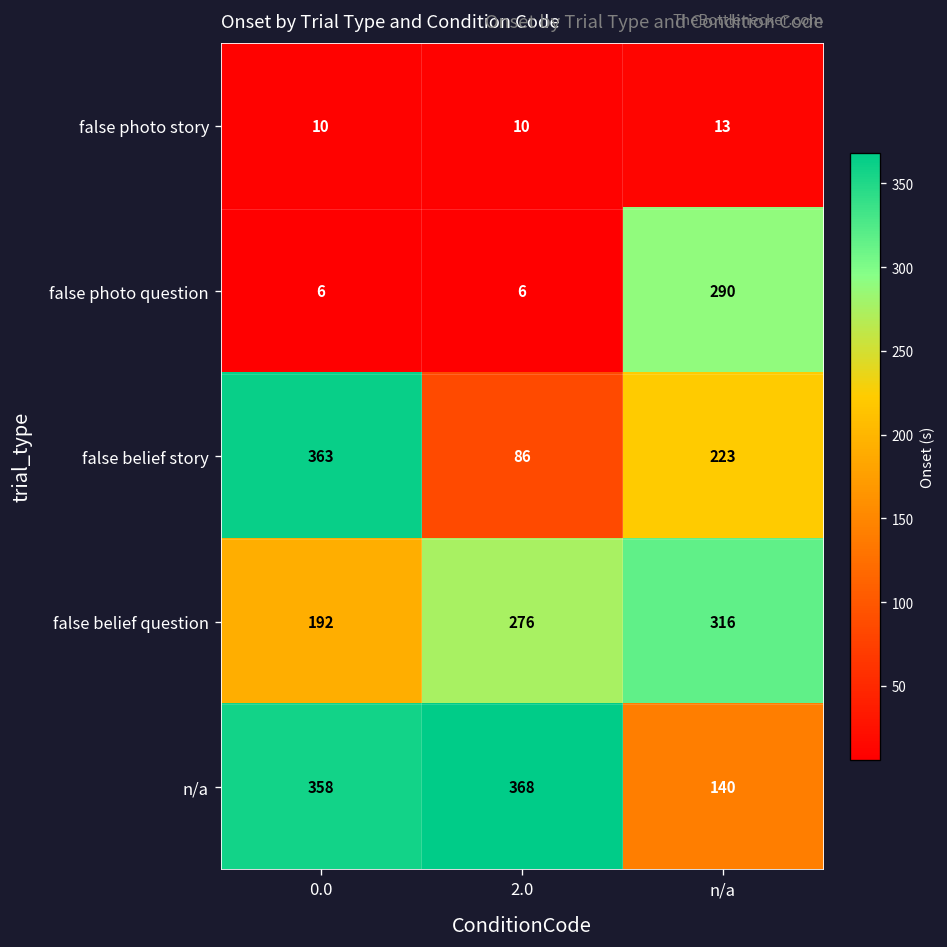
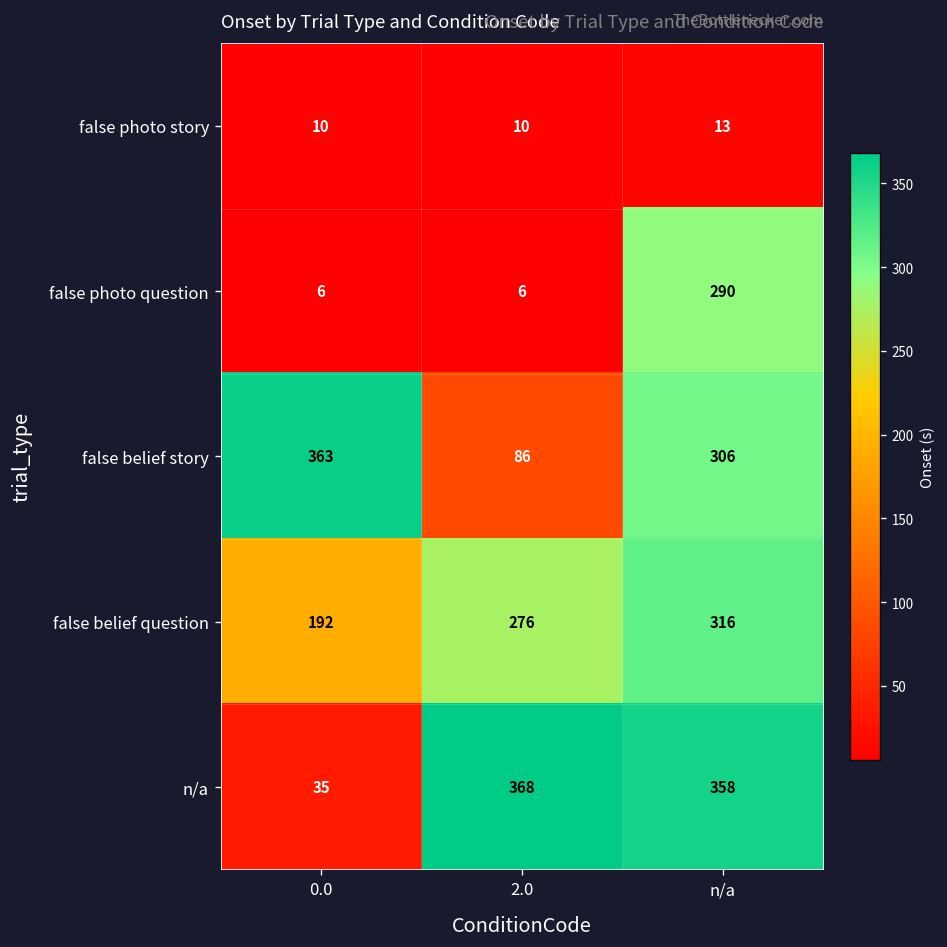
  {
    "false photo story": {
      "0.0": 10,
      "2.0": 10,
      "n/a": 13
    },
    "false photo question": {
      "0.0": 6,
      "2.0": 6,
      "n/a": 290
    },
    "false belief story": {
      "0.0": 363,
      "2.0": 86,
-     "n/a": 223
+     "n/a": 306
    },
    "false belief question": {
      "0.0": 192,
      "2.0": 276,
      "n/a": 316
    },
    "n/a": {
-     "0.0": 358,
+     "0.0": 35,
      "2.0": 368,
-     "n/a": 140
+     "n/a": 358
    }
  }
